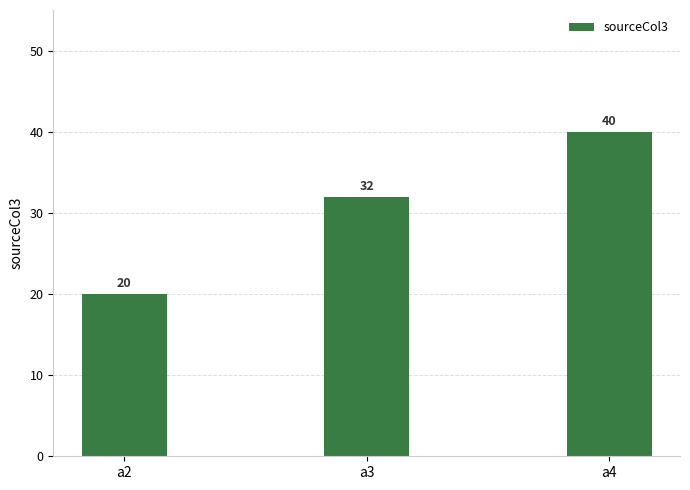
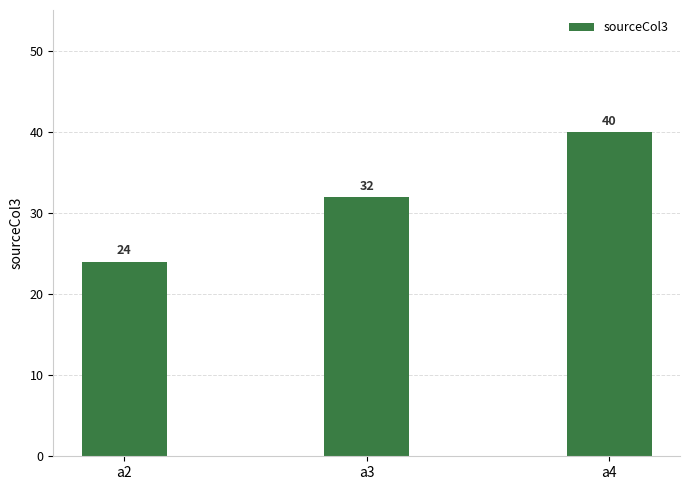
  {
-   "a2": 20,
+   "a2": 24,
    "a3": 32,
    "a4": 40
  }
